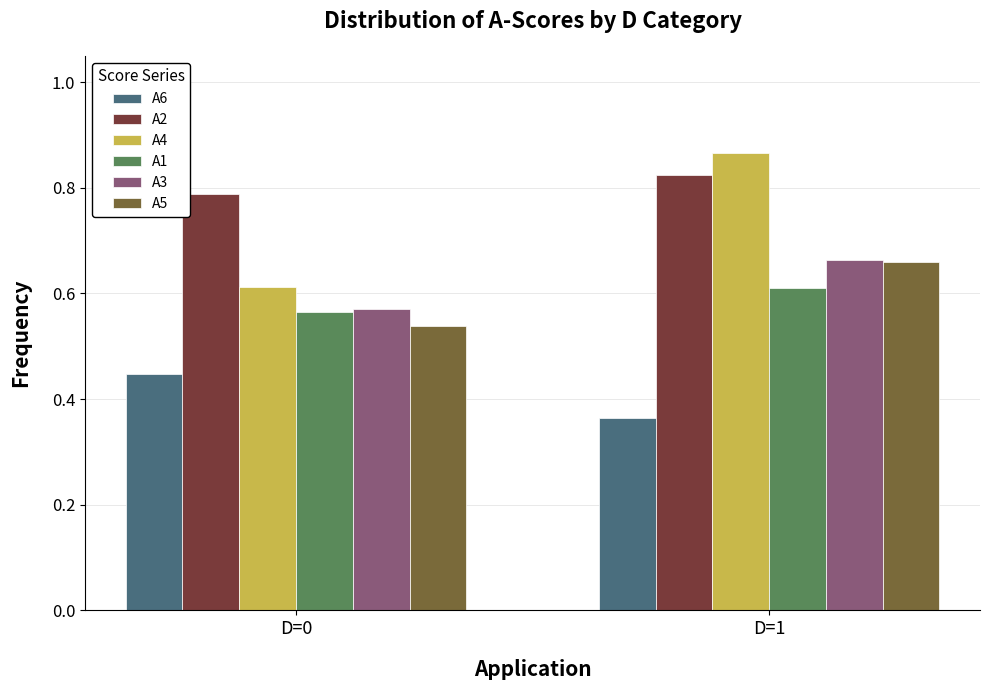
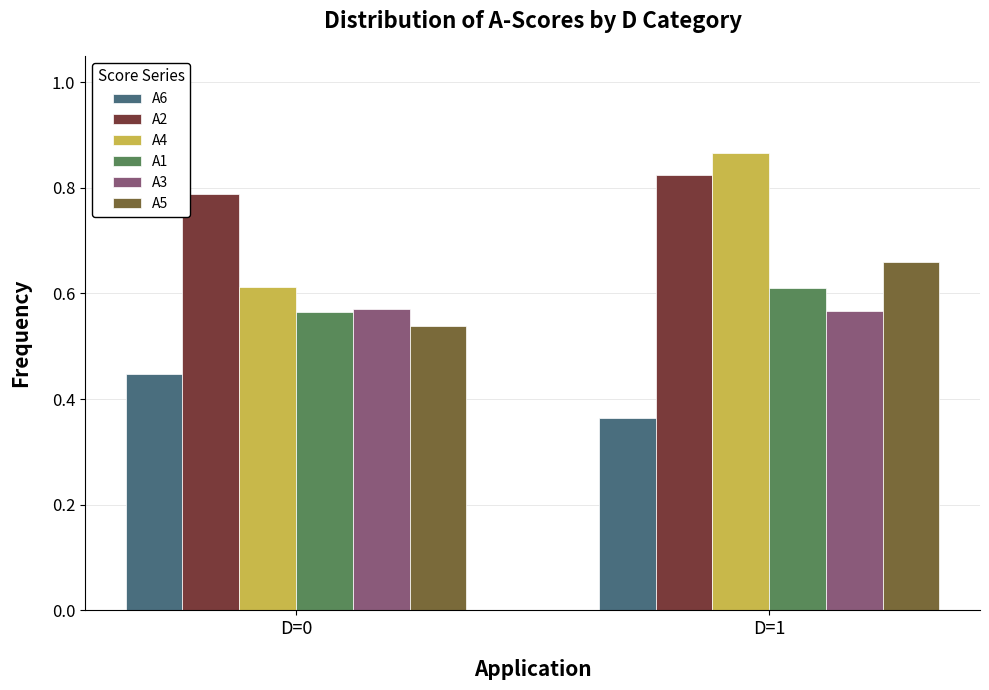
  {
    "A4": {
      "D=0": 0.61,
      "D=1": 0.87
    },
    "A3": {
      "D=0": 0.57,
-     "D=1": 0.66
+     "D=1": 0.57
    }
  }
